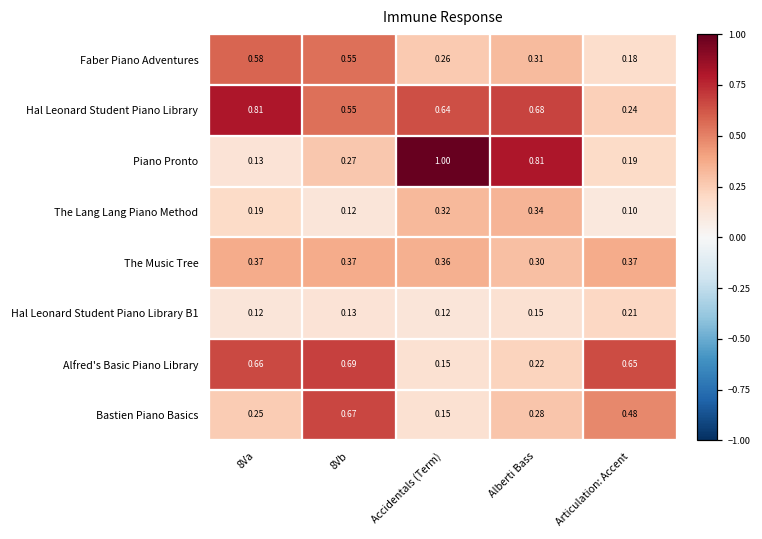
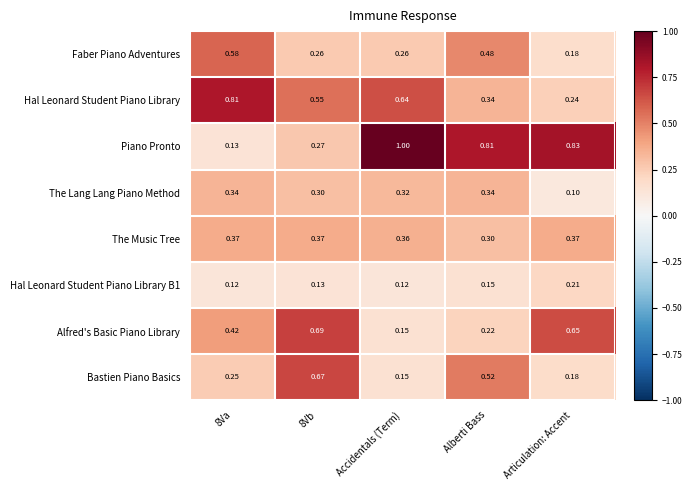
  {
    "Faber Piano Adventures": {
      "8Va": 0.58,
-     "8Vb": 0.55,
+     "8Vb": 0.26,
      "Accidentals (Term)": 0.26,
-     "Alberti Bass": 0.31,
+     "Alberti Bass": 0.48,
      "Articulation: Accent": 0.18
    },
    "Hal Leonard Student Piano Library": {
      "8Va": 0.81,
      "8Vb": 0.55,
      "Accidentals (Term)": 0.64,
-     "Alberti Bass": 0.68,
+     "Alberti Bass": 0.34,
      "Articulation: Accent": 0.24
    },
    "Piano Pronto": {
      "8Va": 0.13,
      "8Vb": 0.27,
      "Accidentals (Term)": 1.00,
      "Alberti Bass": 0.81,
-     "Articulation: Accent": 0.19
+     "Articulation: Accent": 0.83
    },
    "The Lang Lang Piano Method": {
-     "8Va": 0.19,
-     "8Vb": 0.12,
+     "8Va": 0.34,
+     "8Vb": 0.30,
      "Accidentals (Term)": 0.32,
      "Alberti Bass": 0.34,
      "Articulation: Accent": 0.10
    },
    "The Music Tree": {
      "8Va": 0.37,
      "8Vb": 0.37,
      "Accidentals (Term)": 0.36,
      "Alberti Bass": 0.30,
      "Articulation: Accent": 0.37
    },
    "Hal Leonard Student Piano Library B1": {
      "8Va": 0.12,
      "8Vb": 0.13,
      "Accidentals (Term)": 0.12,
      "Alberti Bass": 0.15,
      "Articulation: Accent": 0.21
    },
    "Alfred's Basic Piano Library": {
-     "8Va": 0.66,
+     "8Va": 0.42,
      "8Vb": 0.69,
      "Accidentals (Term)": 0.15,
      "Alberti Bass": 0.22,
      "Articulation: Accent": 0.65
    },
    "Bastien Piano Basics": {
      "8Va": 0.25,
      "8Vb": 0.67,
      "Accidentals (Term)": 0.15,
-     "Alberti Bass": 0.28,
-     "Articulation: Accent": 0.48
+     "Alberti Bass": 0.52,
+     "Articulation: Accent": 0.18
    }
  }
